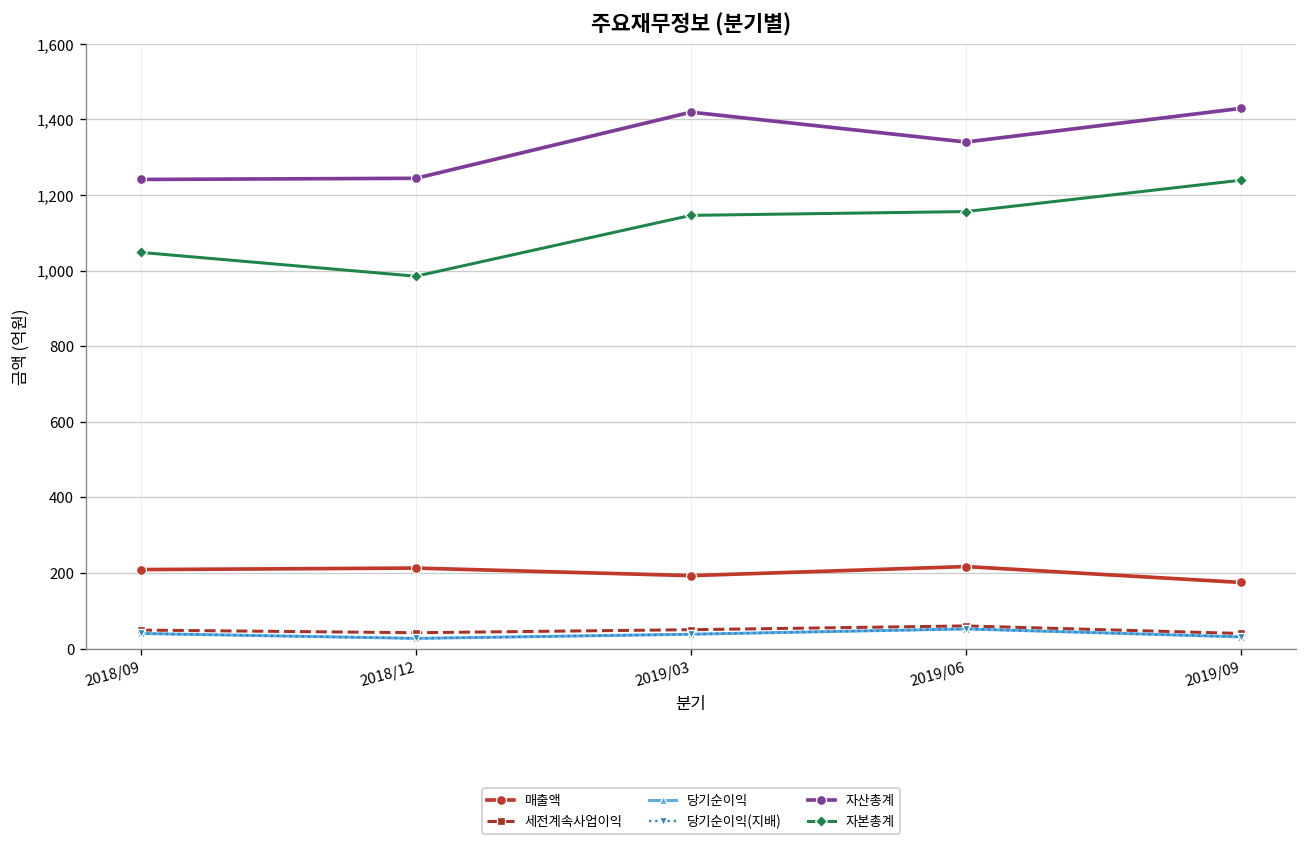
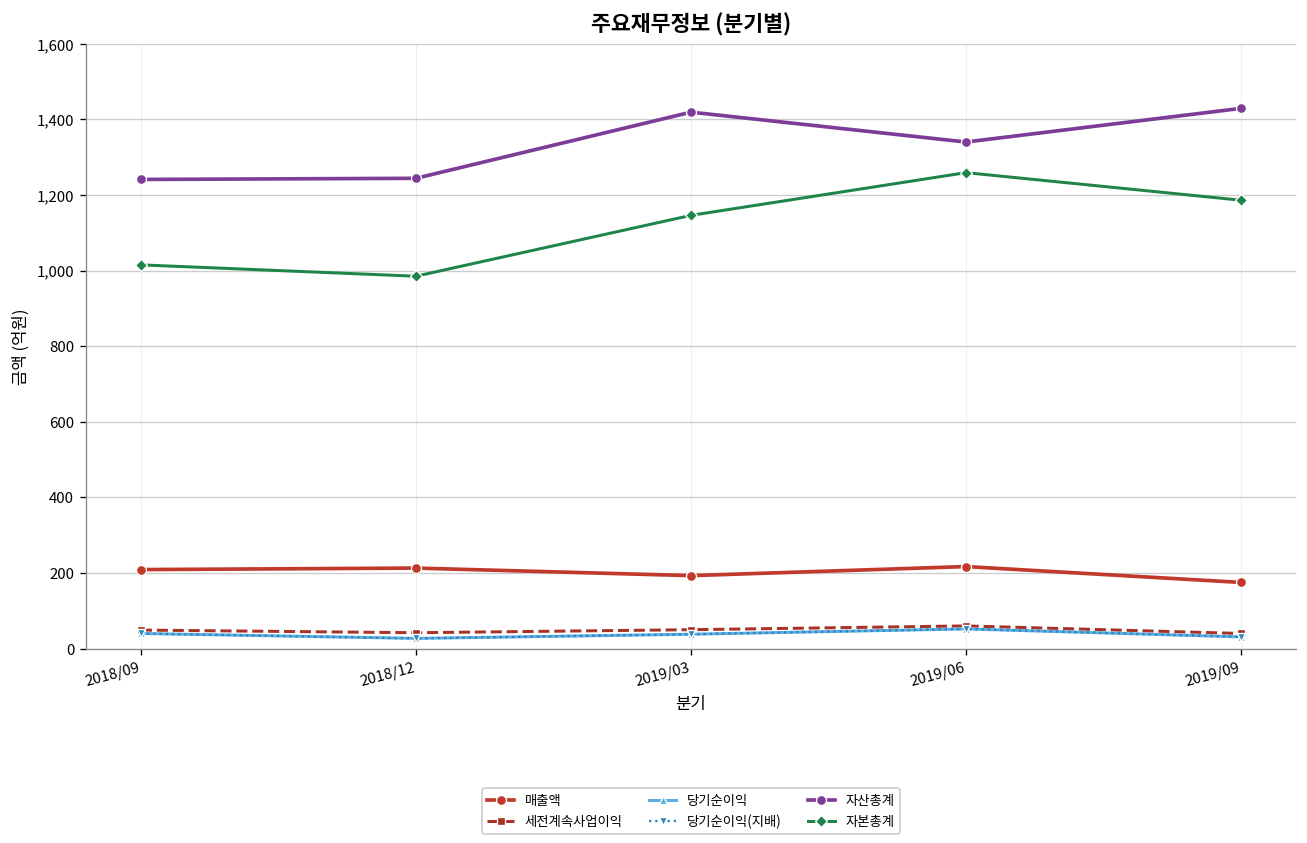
  {
    "당기순이익(지배)": {
      "2018/09": "40",
      "2018/12": "30",
      "2019/03": "40",
      "2019/09": "30"
    },
    "자산총계": {
      "2018/09": "1,240",
      "2018/12": "1,240",
      "2019/03": "1,420",
      "2019/06": "1,340",
      "2019/09": "1,430"
    },
    "자본총계": {
-     "2018/09": "1,050",
+     "2018/09": "1,020",
      "2018/12": "990",
      "2019/03": "1,150",
-     "2019/06": "1,160",
-     "2019/09": "1,240"
+     "2019/06": "1,260",
+     "2019/09": "1,190"
    }
  }
